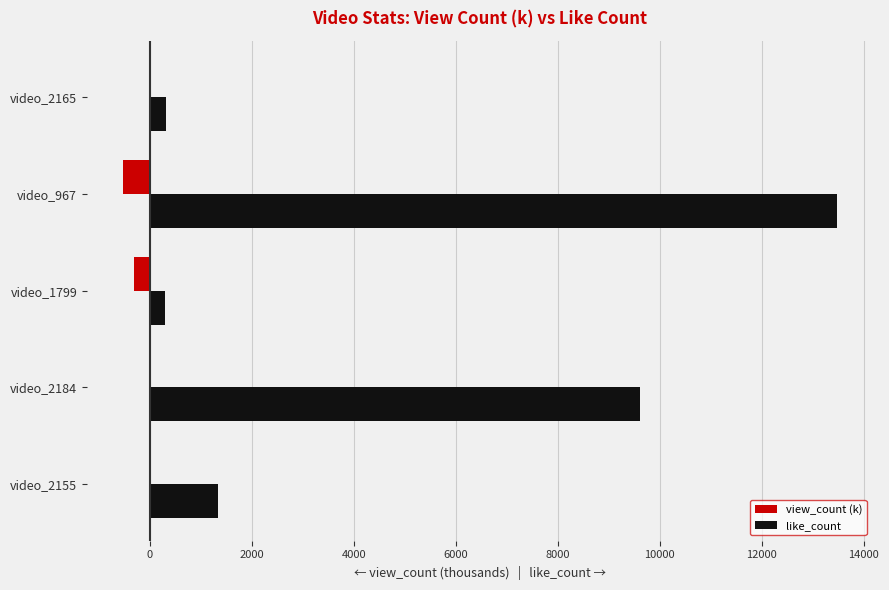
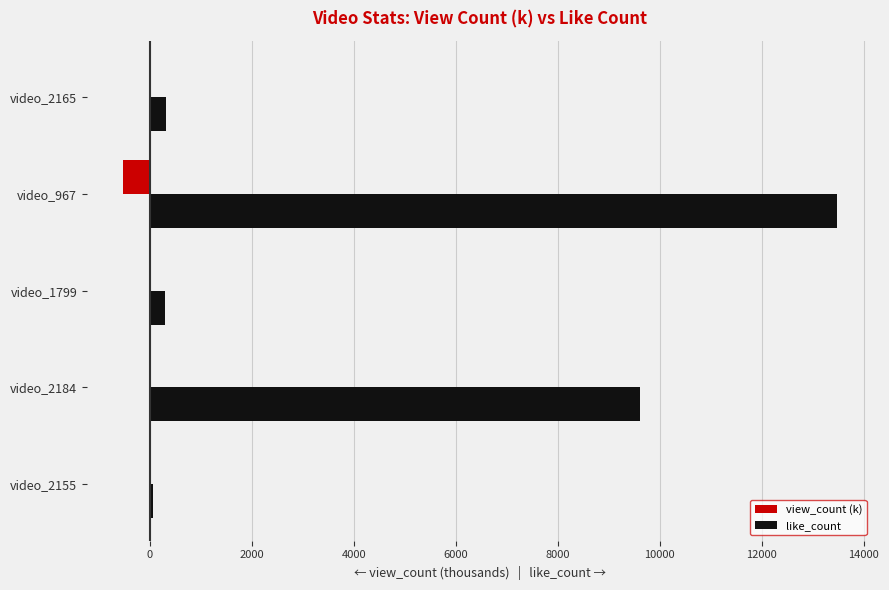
  {
    "view_count (k)": {
      "video_967": -500,
-     "video_1799": -300
+     "video_1799": 0
    },
    "like_count": {
      "video_2165": 300,
      "video_967": 13500,
      "video_1799": 300,
      "video_2184": 9600,
-     "video_2155": 1300
+     "video_2155": 100
    }
  }
